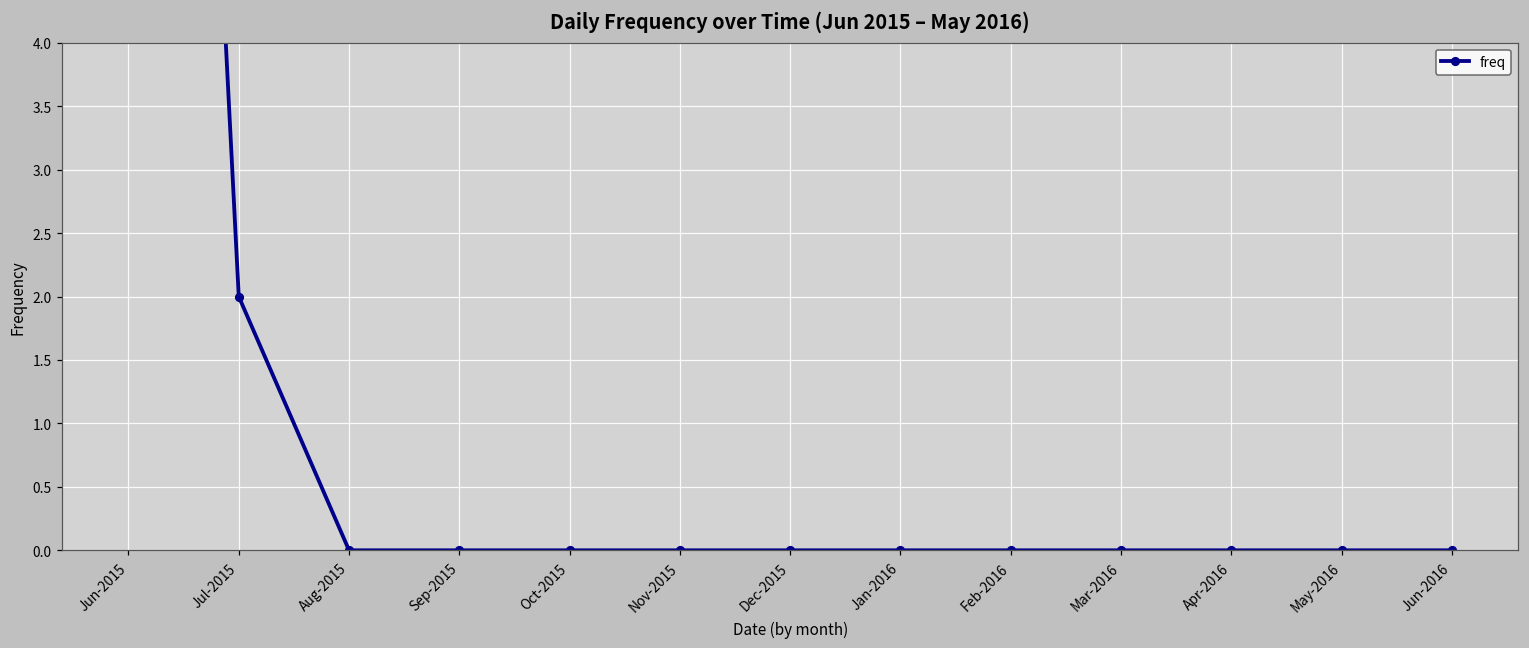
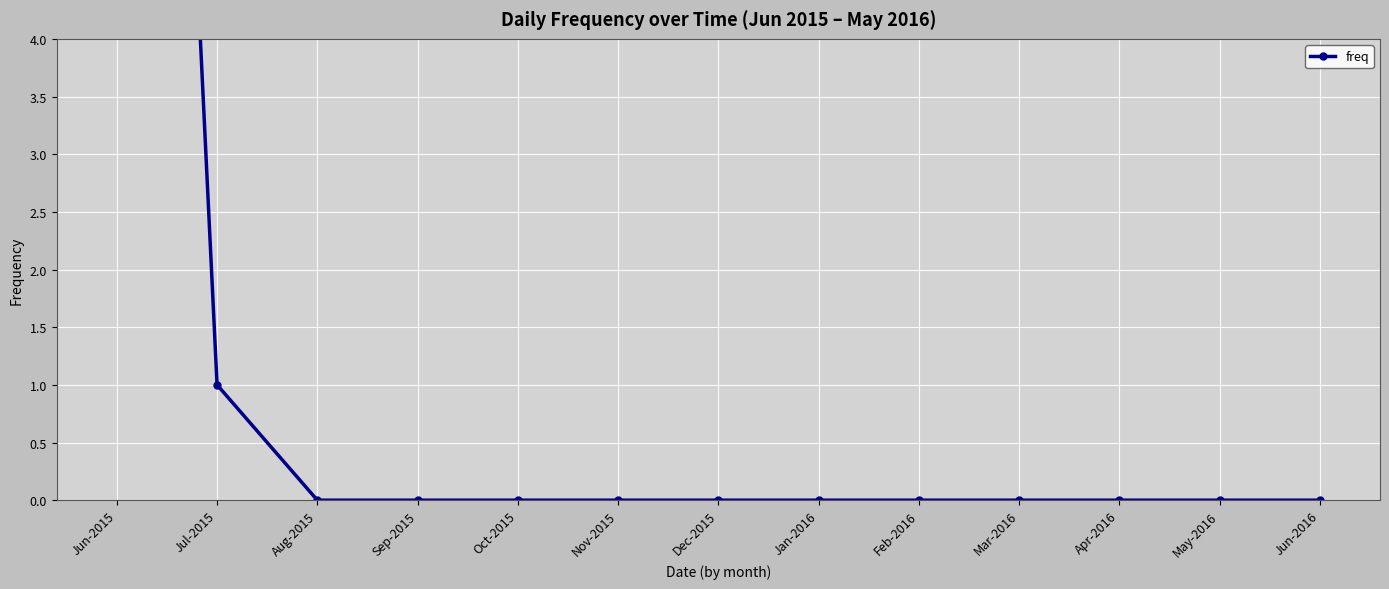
  {
-   "Jul-2015": 2,
+   "Jul-2015": 1,
    "Aug-2015": 0,
    "Sep-2015": 0,
    "Oct-2015": 0,
    "Nov-2015": 0,
    "Dec-2015": 0,
    "Jan-2016": 0,
    "Feb-2016": 0,
    "Mar-2016": 0,
    "Apr-2016": 0,
    "May-2016": 0,
    "Jun-2016": 0
  }
